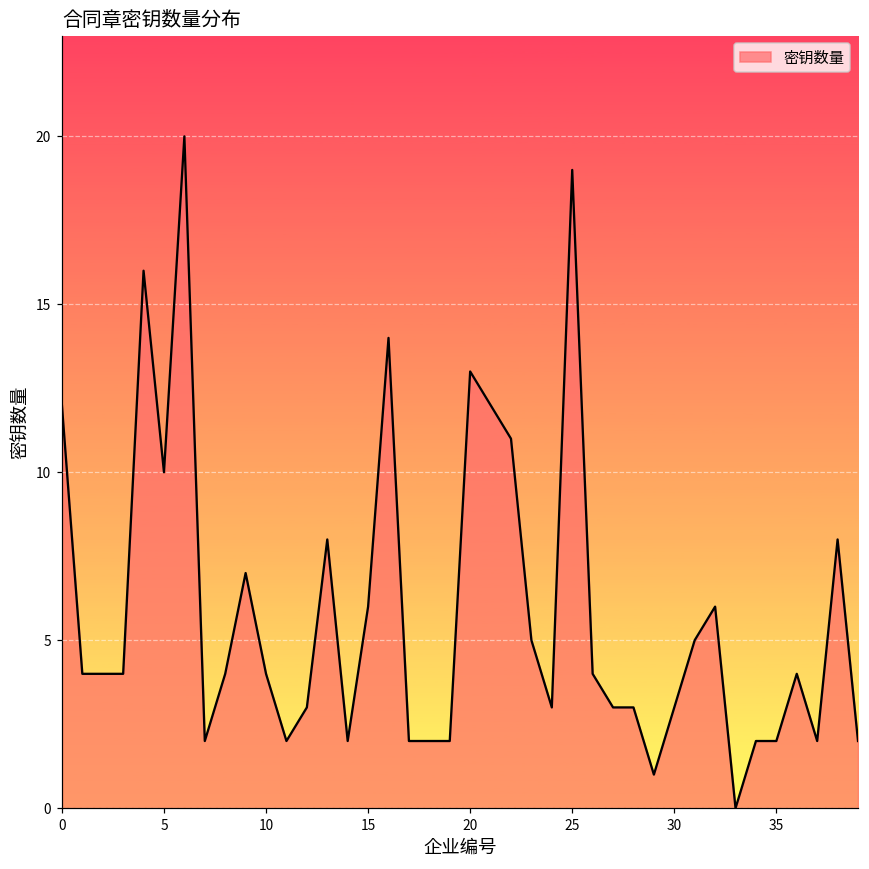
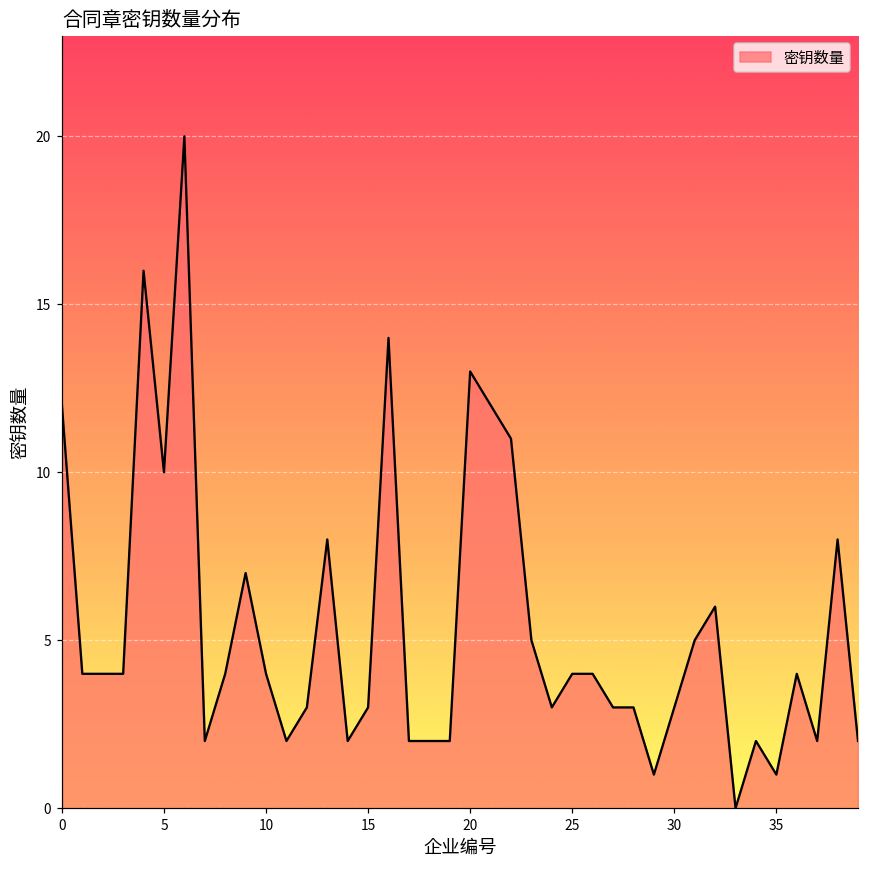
  {
    "0": 12,
    "5": 10,
    "10": 4,
-   "15": 6,
+   "15": 3,
    "20": 13,
-   "25": 19,
+   "25": 4,
    "30": 3,
-   "35": 2
+   "35": 1
  }
